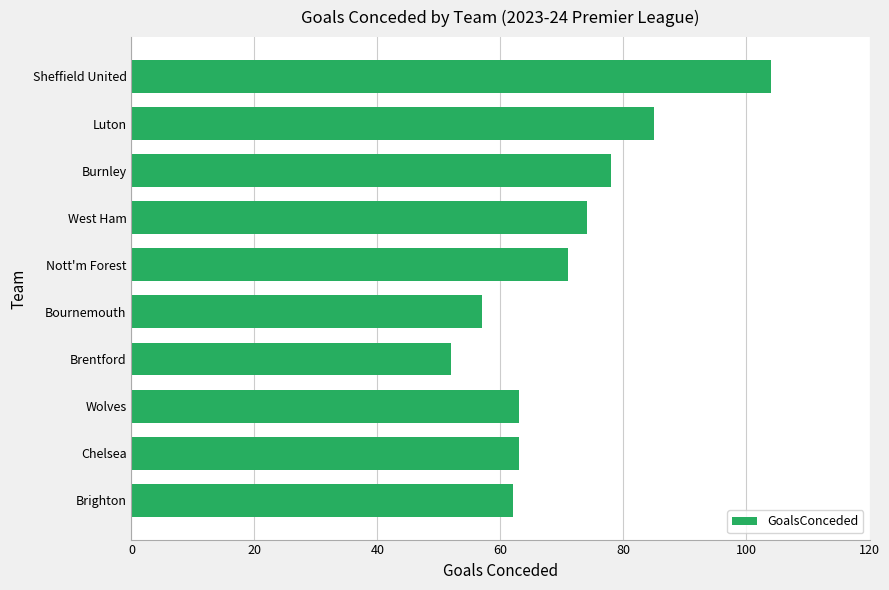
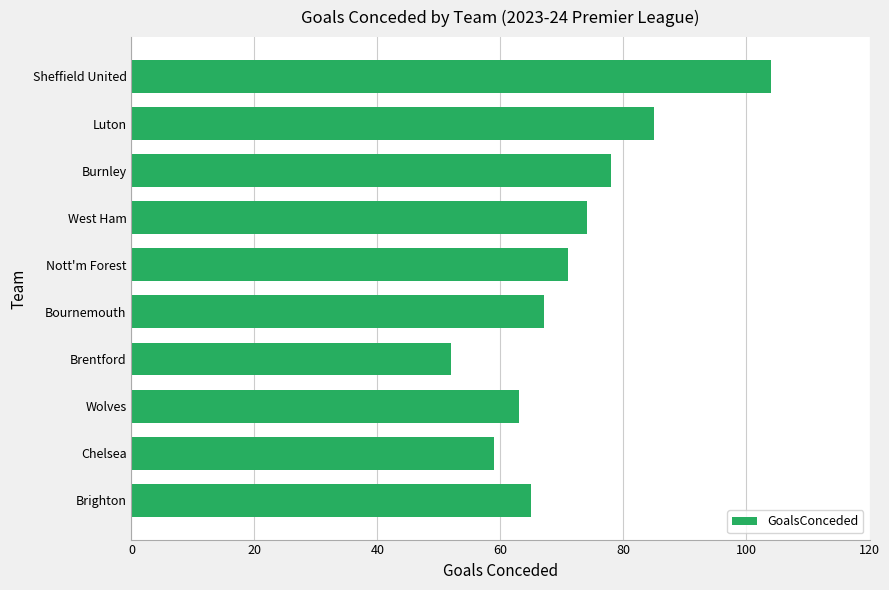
  {
    "Sheffield United": 104,
    "Luton": 85,
    "Burnley": 78,
    "West Ham": 74,
    "Nott'm Forest": 71,
-   "Bournemouth": 57,
+   "Bournemouth": 67,
    "Brentford": 52,
    "Wolves": 63,
-   "Chelsea": 63,
-   "Brighton": 62
+   "Chelsea": 59,
+   "Brighton": 65
  }
